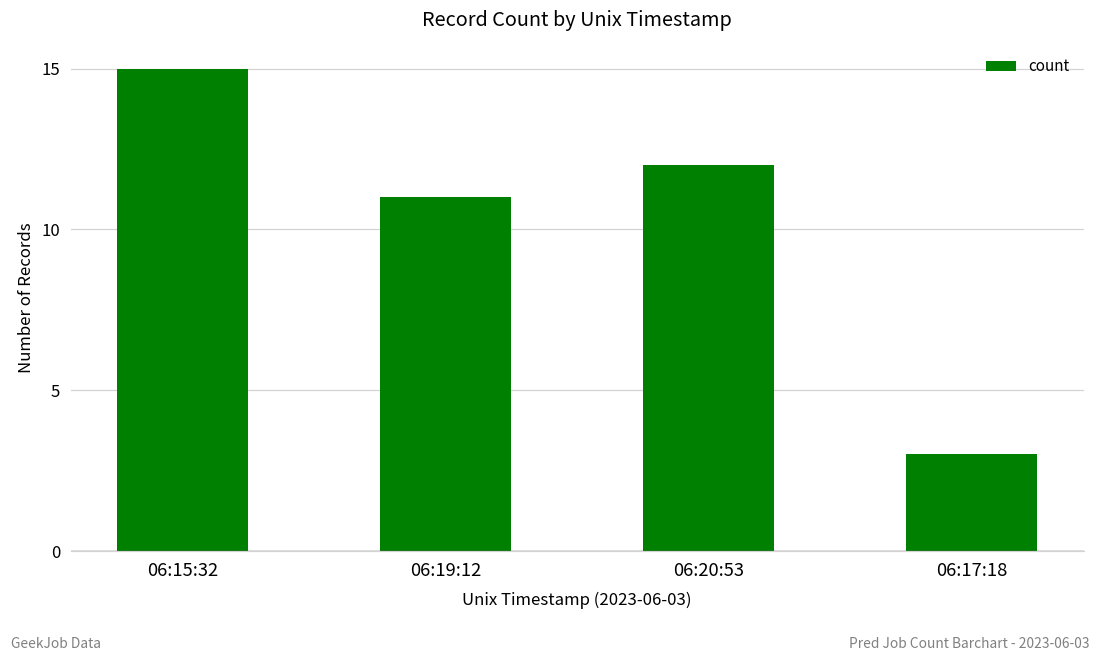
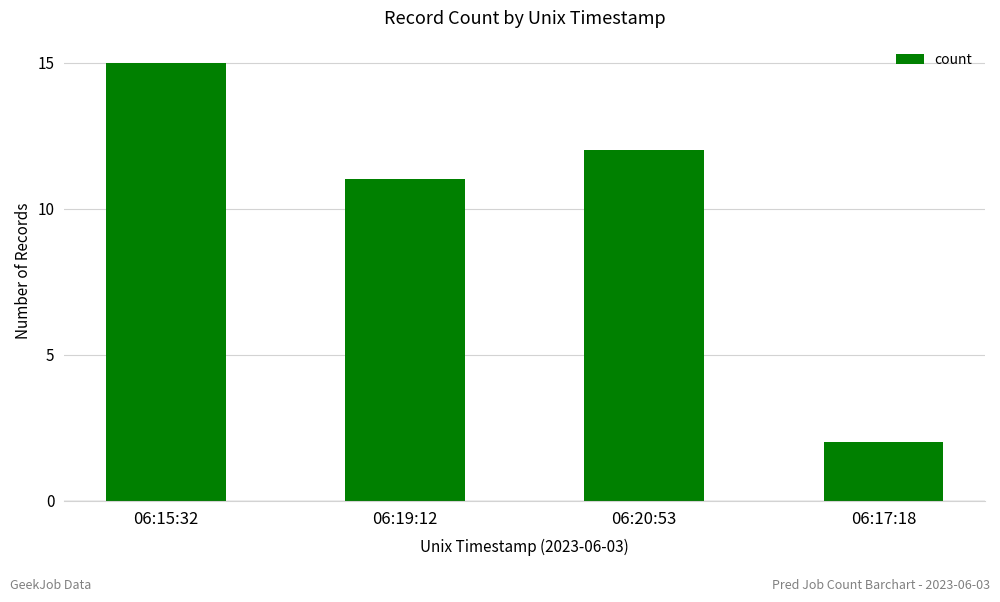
  {
    "06:15:32": 15,
    "06:19:12": 11,
    "06:20:53": 12,
-   "06:17:18": 3
+   "06:17:18": 2
  }
